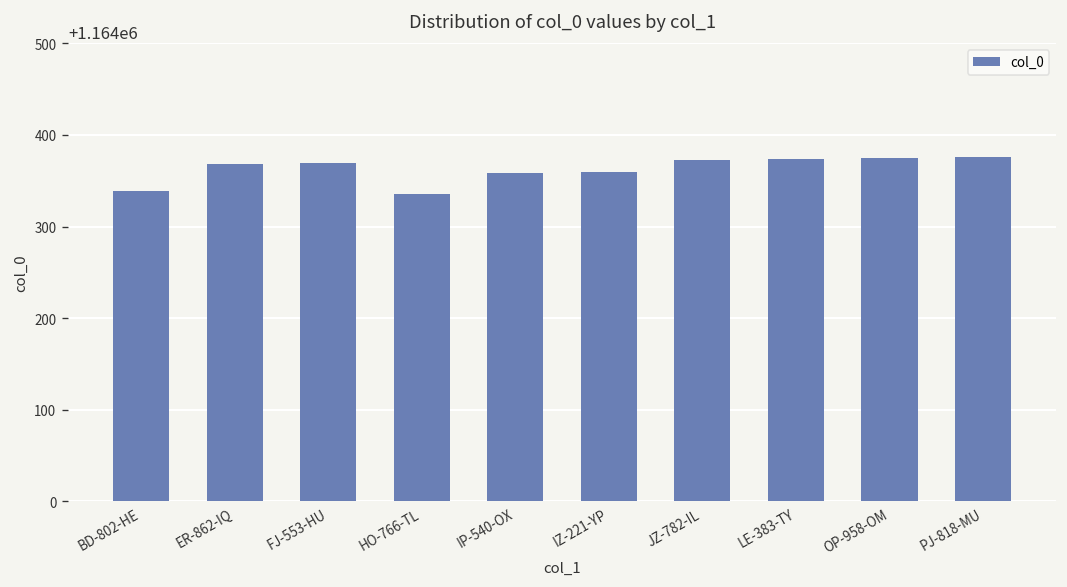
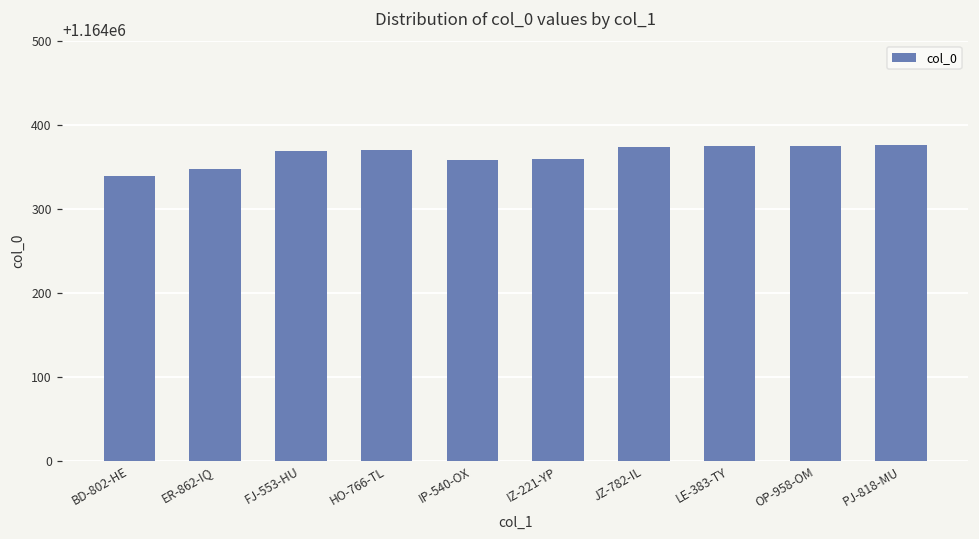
  {
    "BD-802-HE": 1164340,
-   "ER-862-IQ": 1164370,
+   "ER-862-IQ": 1164350,
    "FJ-553-HU": 1164370,
-   "HO-766-TL": 1164340,
+   "HO-766-TL": 1164370,
    "IP-540-OX": 1164360,
    "IZ-221-YP": 1164360,
    "JZ-782-IL": 1164370,
    "LE-383-TY": 1164370,
    "OP-958-OM": 1164380,
    "PJ-818-MU": 1164380
  }
